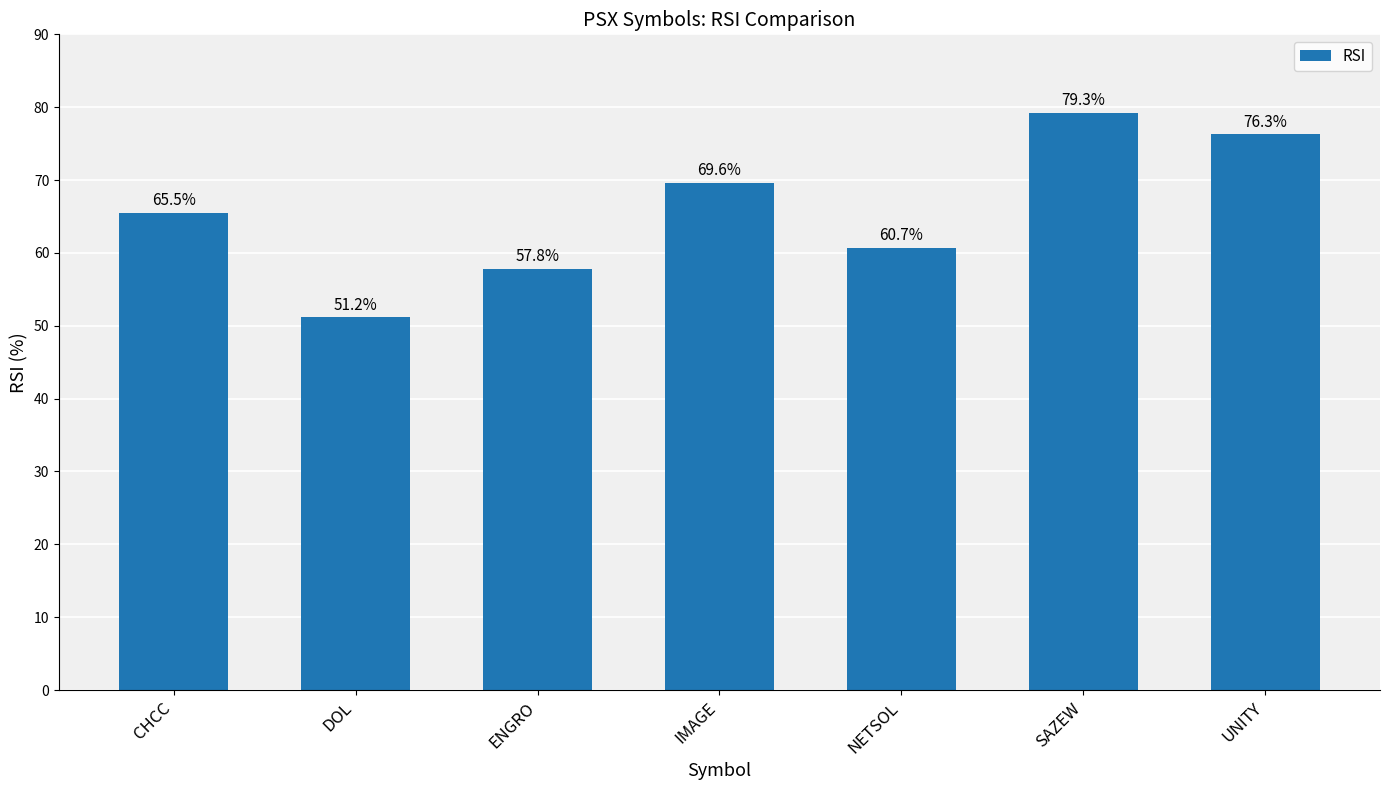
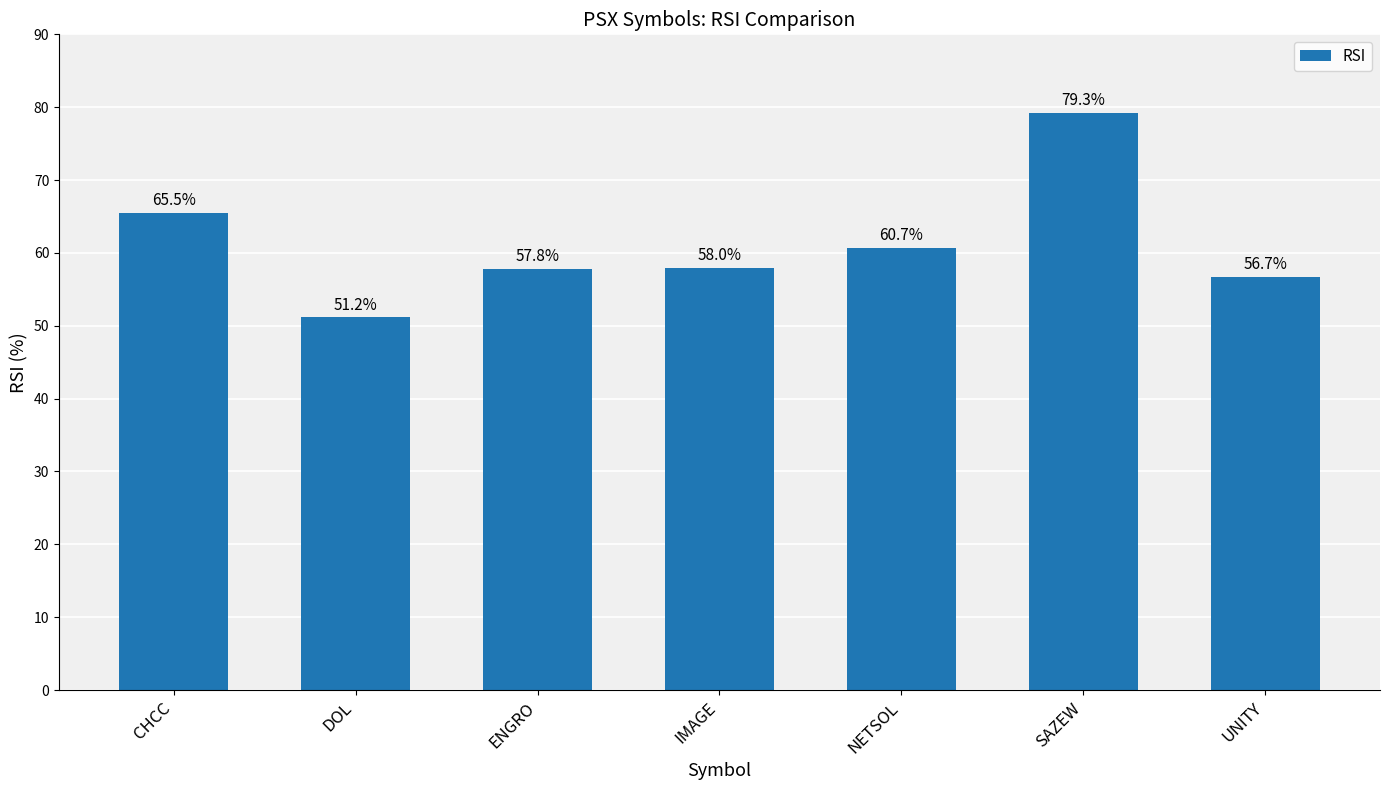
  {
    "CHCC": "65.5%",
    "DOL": "51.2%",
    "ENGRO": "57.8%",
-   "IMAGE": "69.6%",
+   "IMAGE": "58.0%",
    "NETSOL": "60.7%",
    "SAZEW": "79.3%",
-   "UNITY": "76.3%"
+   "UNITY": "56.7%"
  }
